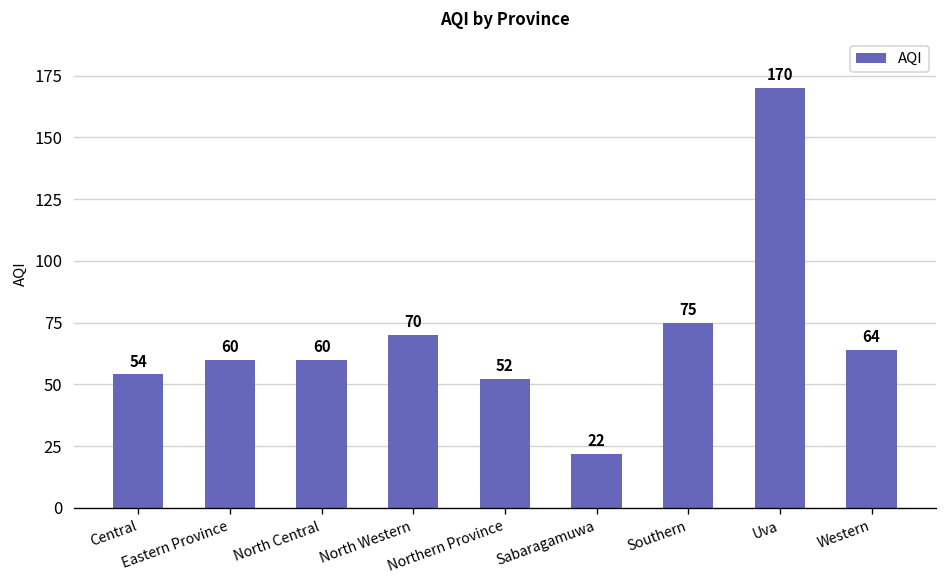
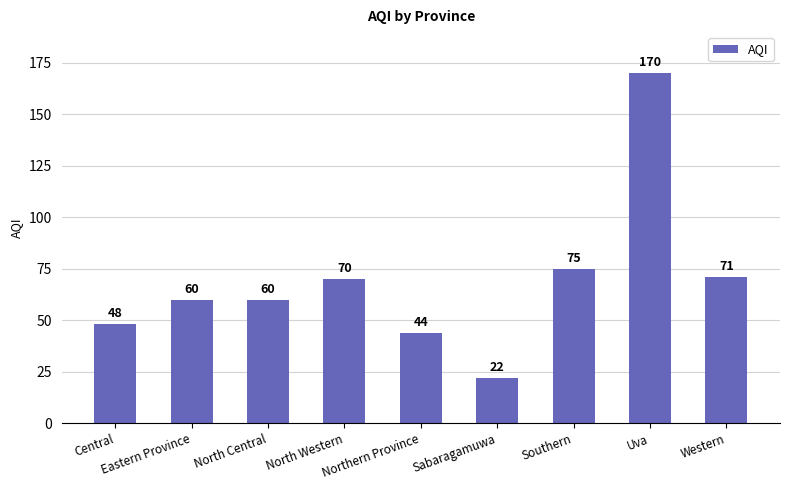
  {
-   "Central": 54,
+   "Central": 48,
    "Eastern Province": 60,
    "North Central": 60,
    "North Western": 70,
-   "Northern Province": 52,
+   "Northern Province": 44,
    "Sabaragamuwa": 22,
    "Southern": 75,
    "Uva": 170,
-   "Western": 64
+   "Western": 71
  }
